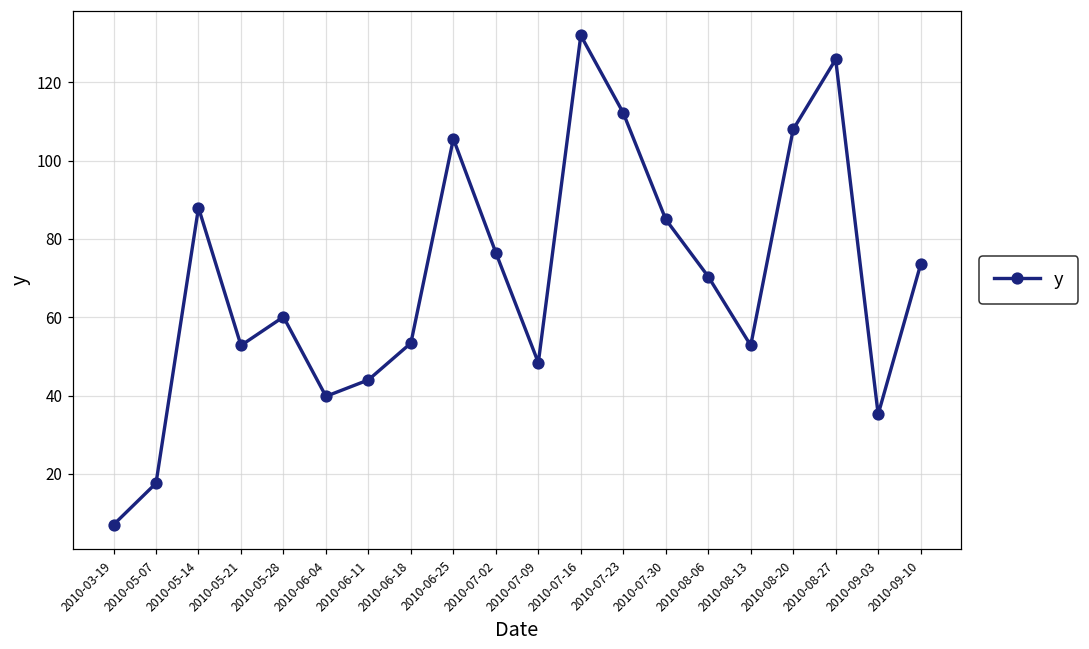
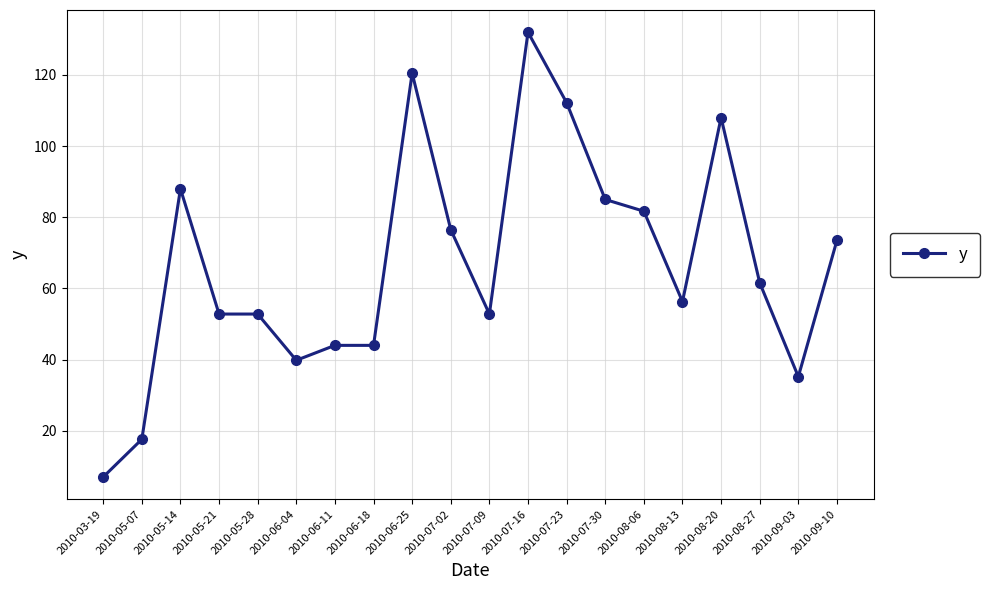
  {
    "2010-03-19": 7,
    "2010-05-07": 18,
    "2010-05-14": 88,
    "2010-05-21": 53,
-   "2010-05-28": 60,
+   "2010-05-28": 53,
    "2010-06-04": 40,
    "2010-06-11": 44,
-   "2010-06-18": 53,
-   "2010-06-25": 106,
+   "2010-06-18": 44,
+   "2010-06-25": 121,
    "2010-07-02": 77,
-   "2010-07-09": 48,
+   "2010-07-09": 53,
    "2010-07-16": 132,
    "2010-07-23": 112,
    "2010-07-30": 85,
-   "2010-08-06": 70,
-   "2010-08-13": 53,
+   "2010-08-06": 82,
+   "2010-08-13": 56,
    "2010-08-20": 108,
-   "2010-08-27": 126,
+   "2010-08-27": 62,
    "2010-09-03": 35,
    "2010-09-10": 74
  }
